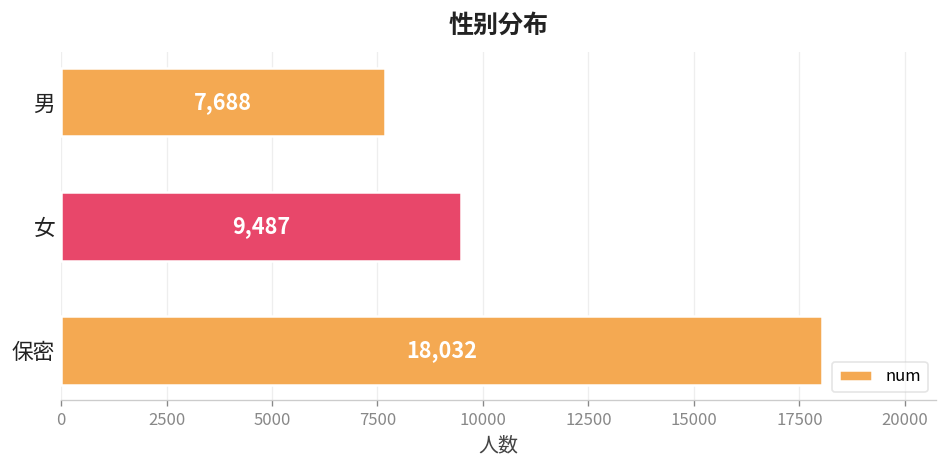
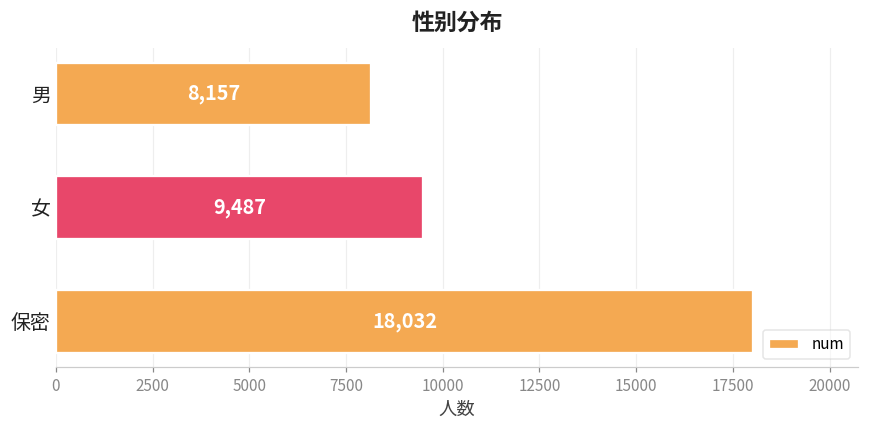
  {
-   "男": "7,688",
+   "男": "8,157",
    "女": "9,487",
    "保密": "18,032"
  }
